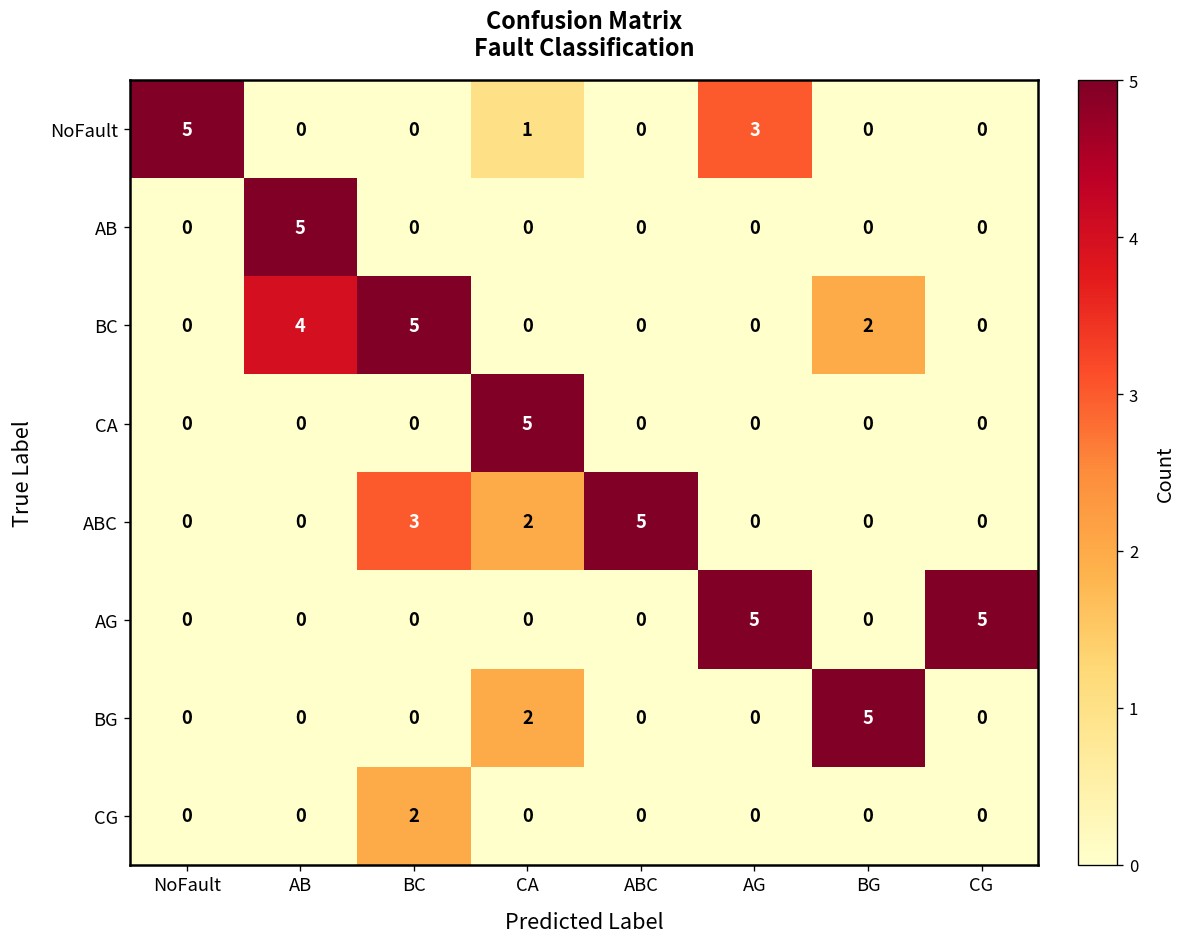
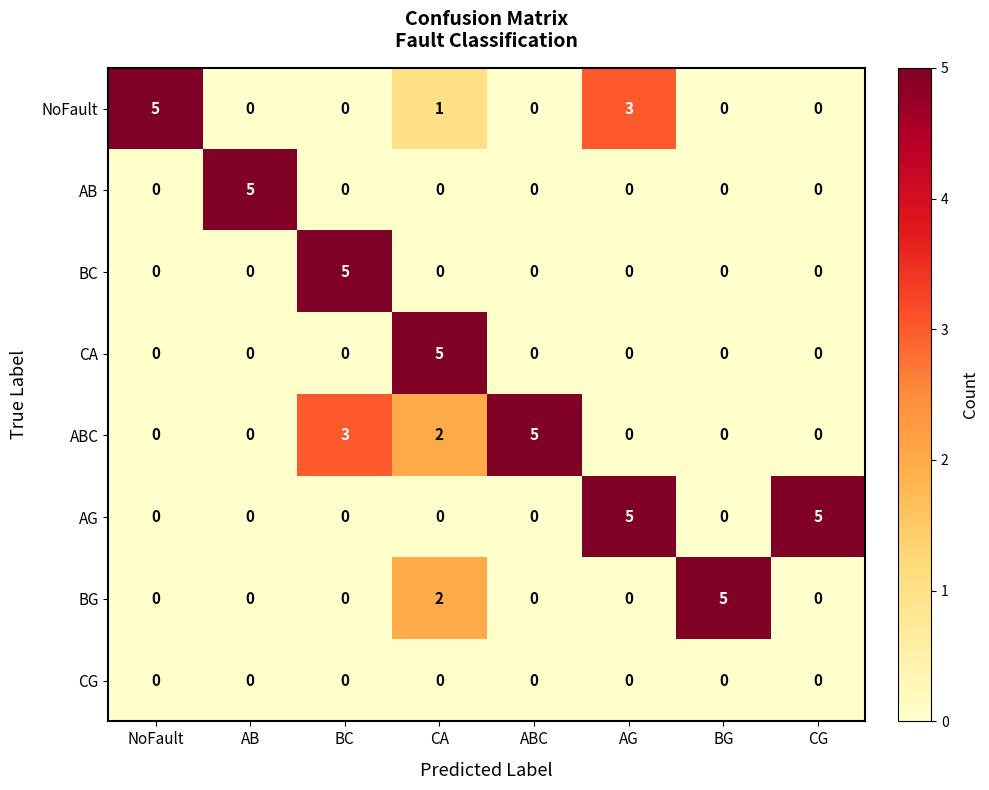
  {
    "NoFault": {
      "NoFault": 5,
      "AB": 0,
      "BC": 0,
      "CA": 1,
      "ABC": 0,
      "AG": 3,
      "BG": 0,
      "CG": 0
    },
    "AB": {
      "NoFault": 0,
      "AB": 5,
      "BC": 0,
      "CA": 0,
      "ABC": 0,
      "AG": 0,
      "BG": 0,
      "CG": 0
    },
    "BC": {
      "NoFault": 0,
-     "AB": 4,
+     "AB": 0,
      "BC": 5,
      "CA": 0,
      "ABC": 0,
      "AG": 0,
-     "BG": 2,
+     "BG": 0,
      "CG": 0
    },
    "CA": {
      "NoFault": 0,
      "AB": 0,
      "BC": 0,
      "CA": 5,
      "ABC": 0,
      "AG": 0,
      "BG": 0,
      "CG": 0
    },
    "ABC": {
      "NoFault": 0,
      "AB": 0,
      "BC": 3,
      "CA": 2,
      "ABC": 5,
      "AG": 0,
      "BG": 0,
      "CG": 0
    },
    "AG": {
      "NoFault": 0,
      "AB": 0,
      "BC": 0,
      "CA": 0,
      "ABC": 0,
      "AG": 5,
      "BG": 0,
      "CG": 5
    },
    "BG": {
      "NoFault": 0,
      "AB": 0,
      "BC": 0,
      "CA": 2,
      "ABC": 0,
      "AG": 0,
      "BG": 5,
      "CG": 0
    },
    "CG": {
      "NoFault": 0,
      "AB": 0,
-     "BC": 2,
+     "BC": 0,
      "CA": 0,
      "ABC": 0,
      "AG": 0,
      "BG": 0,
      "CG": 0
    }
  }
